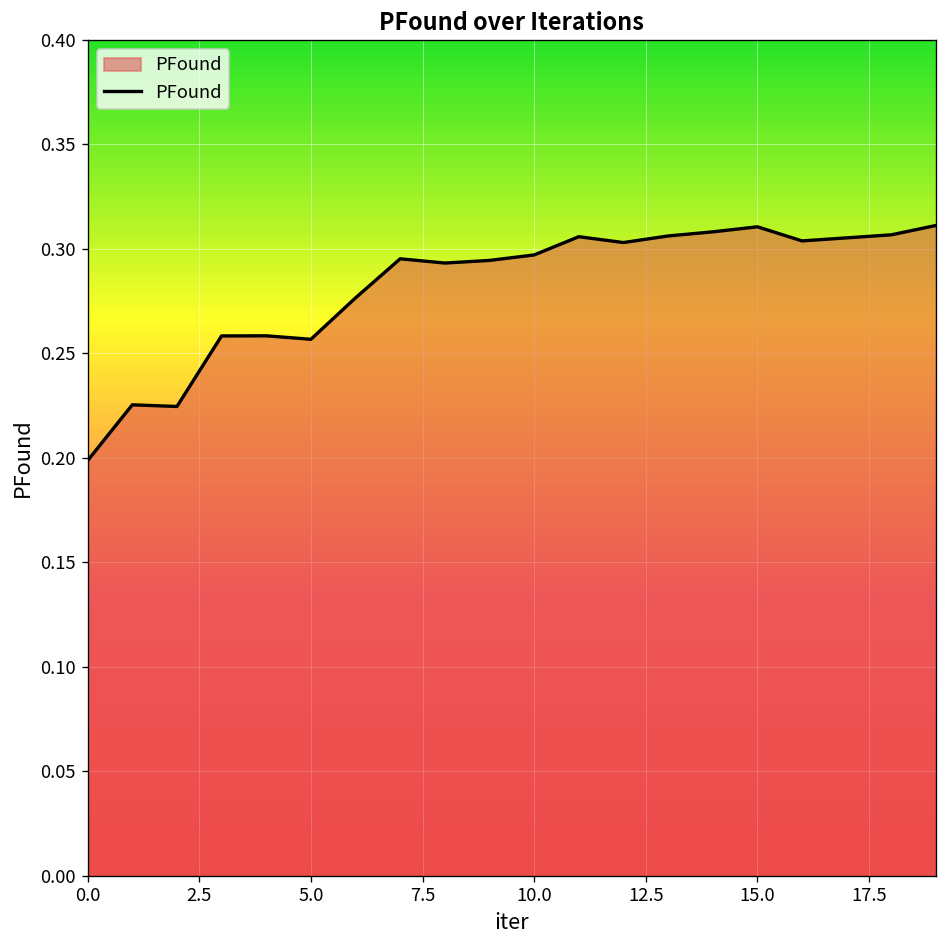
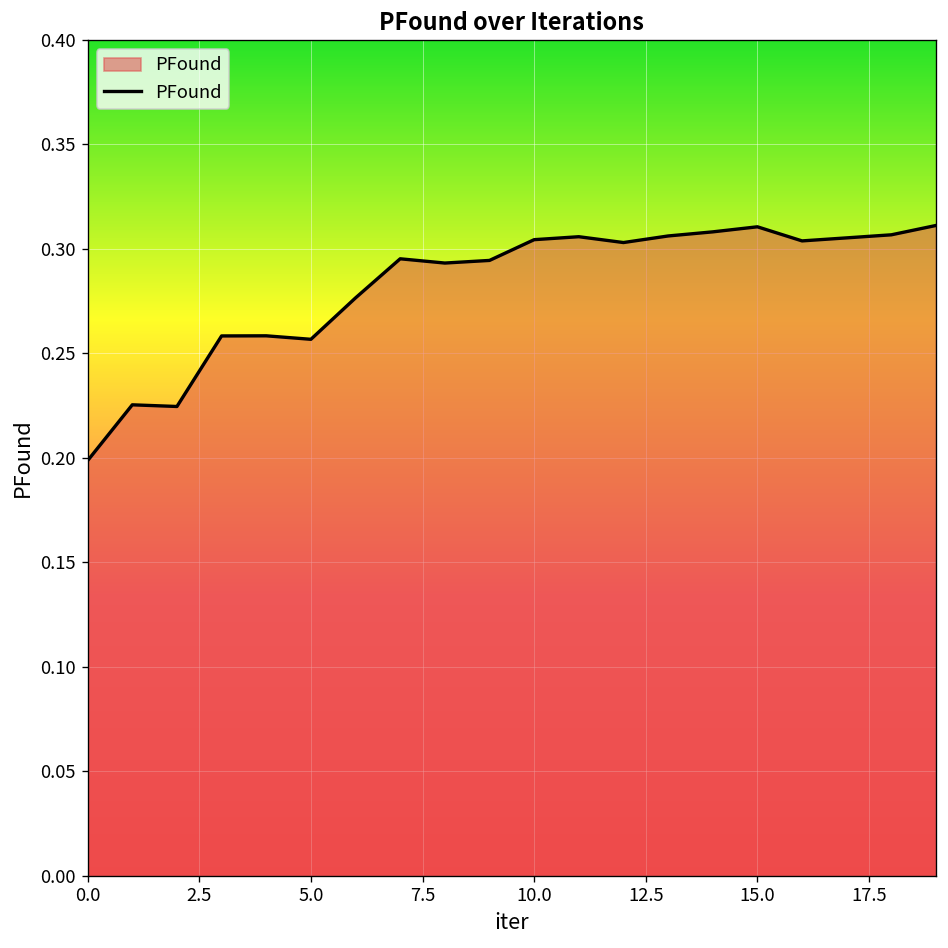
  {
    "0.0": 0.199,
    "5.0": 0.257,
-   "10.0": 0.297,
+   "10.0": 0.304,
    "15.0": 0.311
  }
